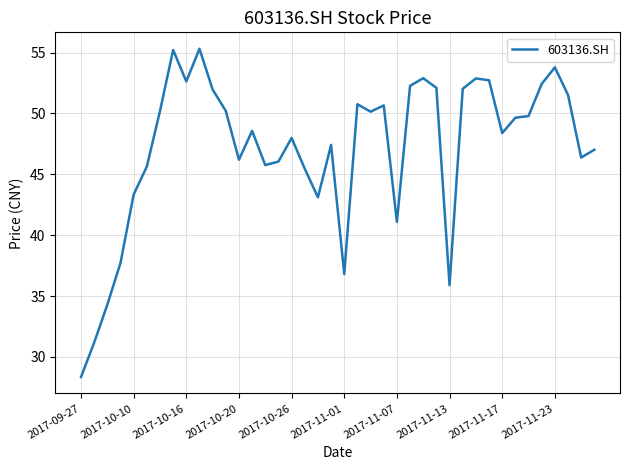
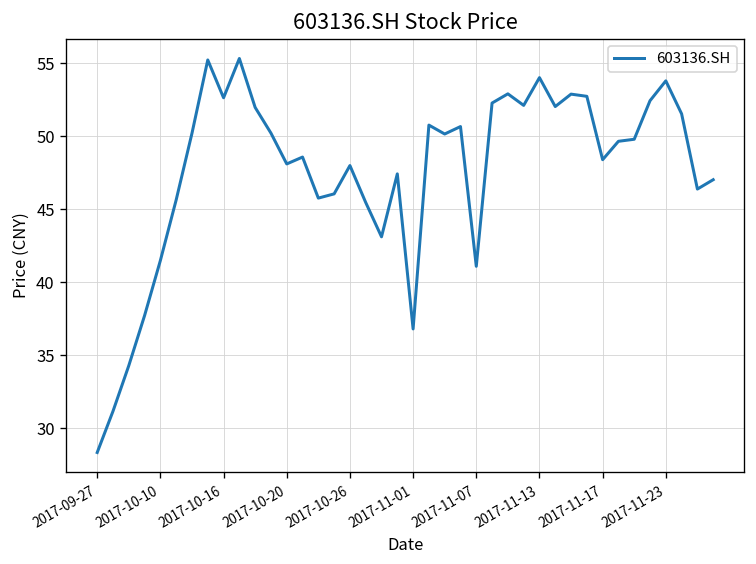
  {
    "2017-09-27": 28.3,
-   "2017-10-10": 43.3,
+   "2017-10-10": 41.5,
    "2017-10-16": 52.6,
-   "2017-10-20": 46.2,
+   "2017-10-20": 48.1,
    "2017-10-26": 48.0,
    "2017-11-01": 36.8,
    "2017-11-07": 41.1,
-   "2017-11-13": 35.9,
+   "2017-11-13": 54.0,
    "2017-11-17": 48.4,
    "2017-11-23": 53.8
  }
